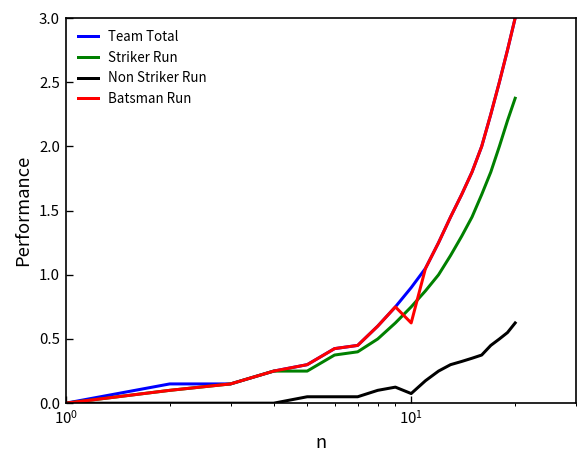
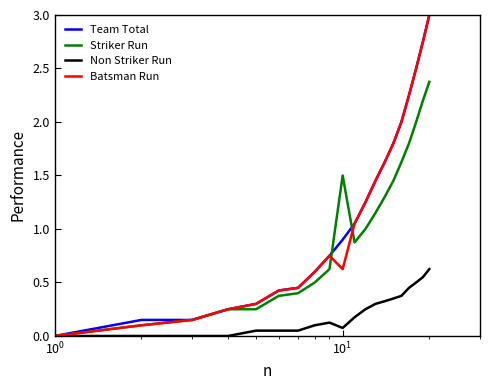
  {
    "Team Total": {
      "10^1": 0.90
    },
    "Striker Run": {
-     "10^1": 0.75
+     "10^1": 1.50
    },
    "Non Striker Run": {
      "10^1": 0.08
    },
    "Batsman Run": {
      "10^1": 0.63
    }
  }
